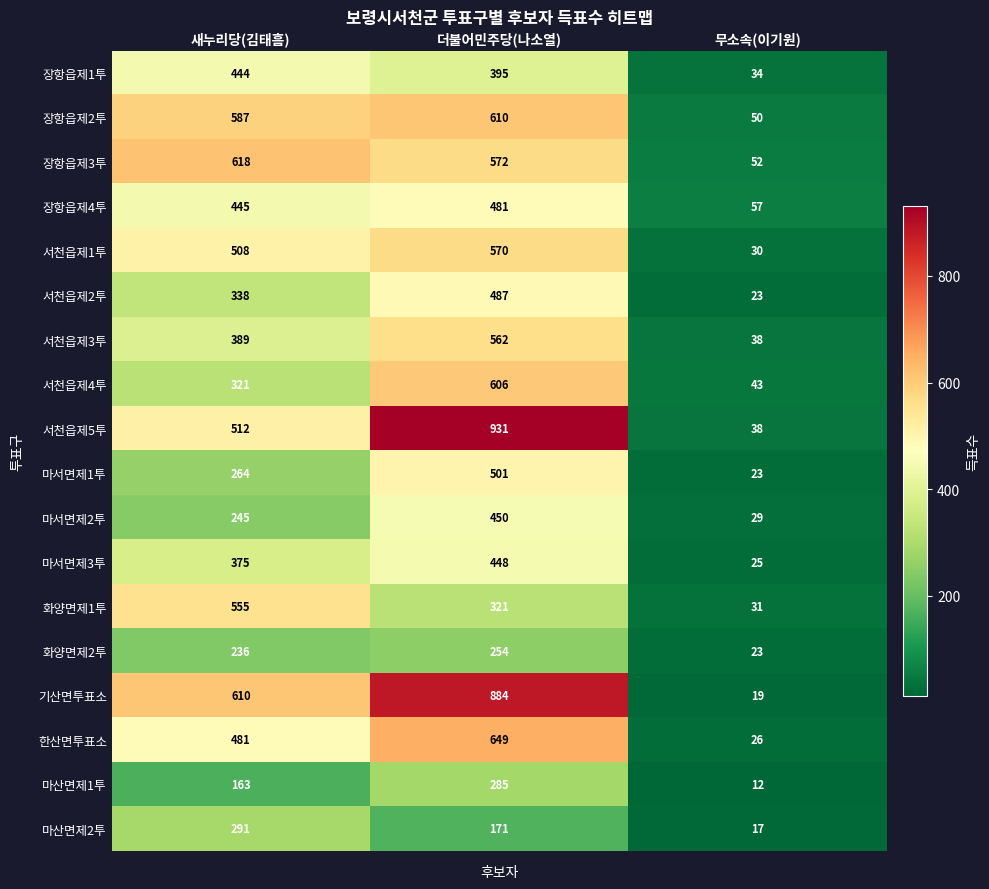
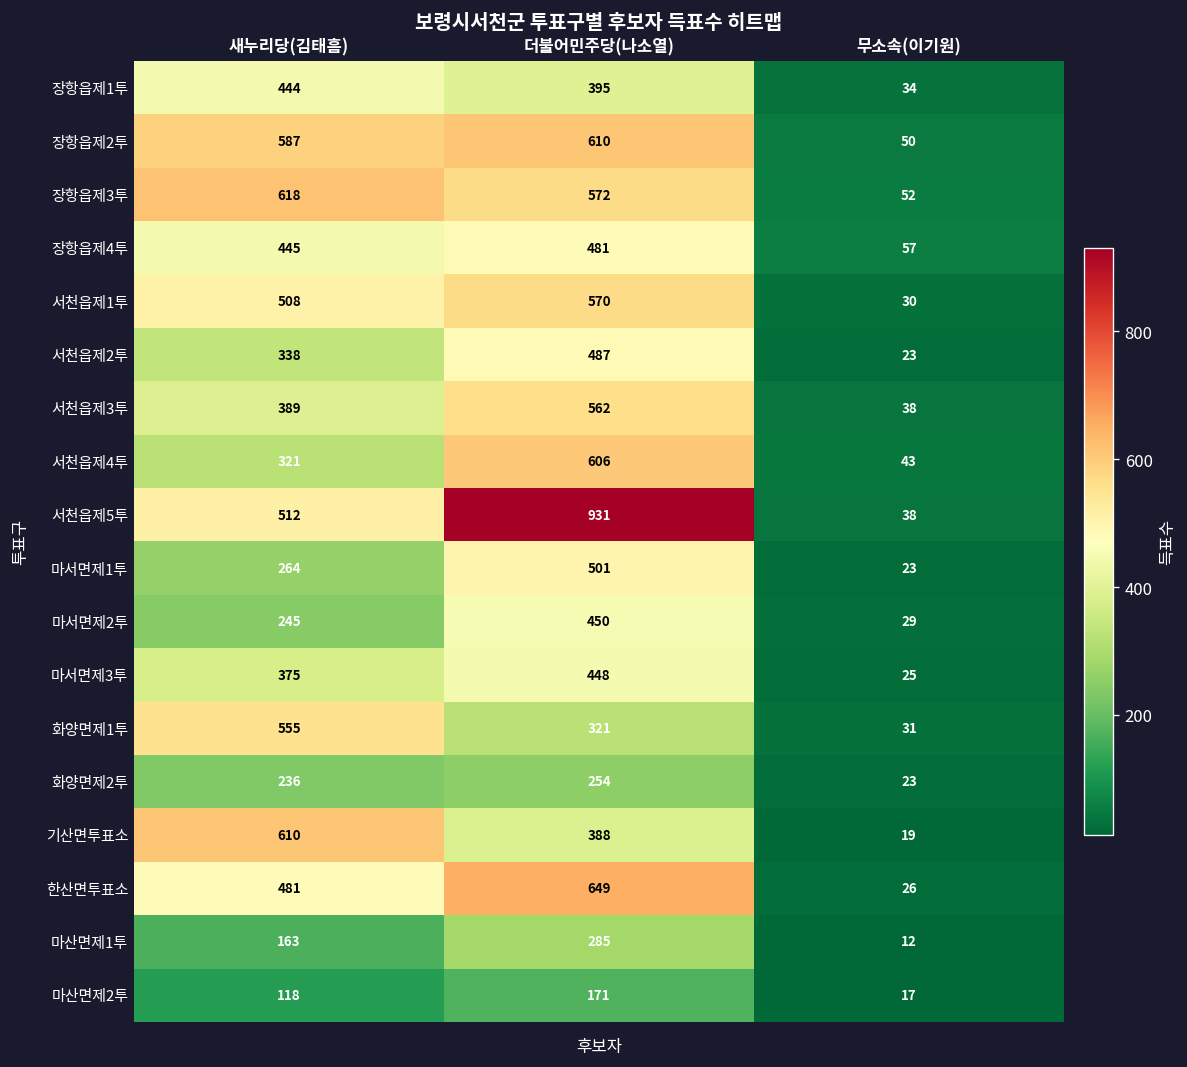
  {
    "장항읍제1투": {
      "새누리당(김태흠)": 444,
      "더불어민주당(나소열)": 395,
      "무소속(이기원)": 34
    },
    "장항읍제2투": {
      "새누리당(김태흠)": 587,
      "더불어민주당(나소열)": 610,
      "무소속(이기원)": 50
    },
    "장항읍제3투": {
      "새누리당(김태흠)": 618,
      "더불어민주당(나소열)": 572,
      "무소속(이기원)": 52
    },
    "장항읍제4투": {
      "새누리당(김태흠)": 445,
      "더불어민주당(나소열)": 481,
      "무소속(이기원)": 57
    },
    "서천읍제1투": {
      "새누리당(김태흠)": 508,
      "더불어민주당(나소열)": 570,
      "무소속(이기원)": 30
    },
    "서천읍제2투": {
      "새누리당(김태흠)": 338,
      "더불어민주당(나소열)": 487,
      "무소속(이기원)": 23
    },
    "서천읍제3투": {
      "새누리당(김태흠)": 389,
      "더불어민주당(나소열)": 562,
      "무소속(이기원)": 38
    },
    "서천읍제4투": {
      "새누리당(김태흠)": 321,
      "더불어민주당(나소열)": 606,
      "무소속(이기원)": 43
    },
    "서천읍제5투": {
      "새누리당(김태흠)": 512,
      "더불어민주당(나소열)": 931,
      "무소속(이기원)": 38
    },
    "마서면제1투": {
      "새누리당(김태흠)": 264,
      "더불어민주당(나소열)": 501,
      "무소속(이기원)": 23
    },
    "마서면제2투": {
      "새누리당(김태흠)": 245,
      "더불어민주당(나소열)": 450,
      "무소속(이기원)": 29
    },
    "마서면제3투": {
      "새누리당(김태흠)": 375,
      "더불어민주당(나소열)": 448,
      "무소속(이기원)": 25
    },
    "화양면제1투": {
      "새누리당(김태흠)": 555,
      "더불어민주당(나소열)": 321,
      "무소속(이기원)": 31
    },
    "화양면제2투": {
      "새누리당(김태흠)": 236,
      "더불어민주당(나소열)": 254,
      "무소속(이기원)": 23
    },
    "기산면투표소": {
      "새누리당(김태흠)": 610,
-     "더불어민주당(나소열)": 884,
+     "더불어민주당(나소열)": 388,
      "무소속(이기원)": 19
    },
    "한산면투표소": {
      "새누리당(김태흠)": 481,
      "더불어민주당(나소열)": 649,
      "무소속(이기원)": 26
    },
    "마산면제1투": {
      "새누리당(김태흠)": 163,
      "더불어민주당(나소열)": 285,
      "무소속(이기원)": 12
    },
    "마산면제2투": {
-     "새누리당(김태흠)": 291,
+     "새누리당(김태흠)": 118,
      "더불어민주당(나소열)": 171,
      "무소속(이기원)": 17
    }
  }
